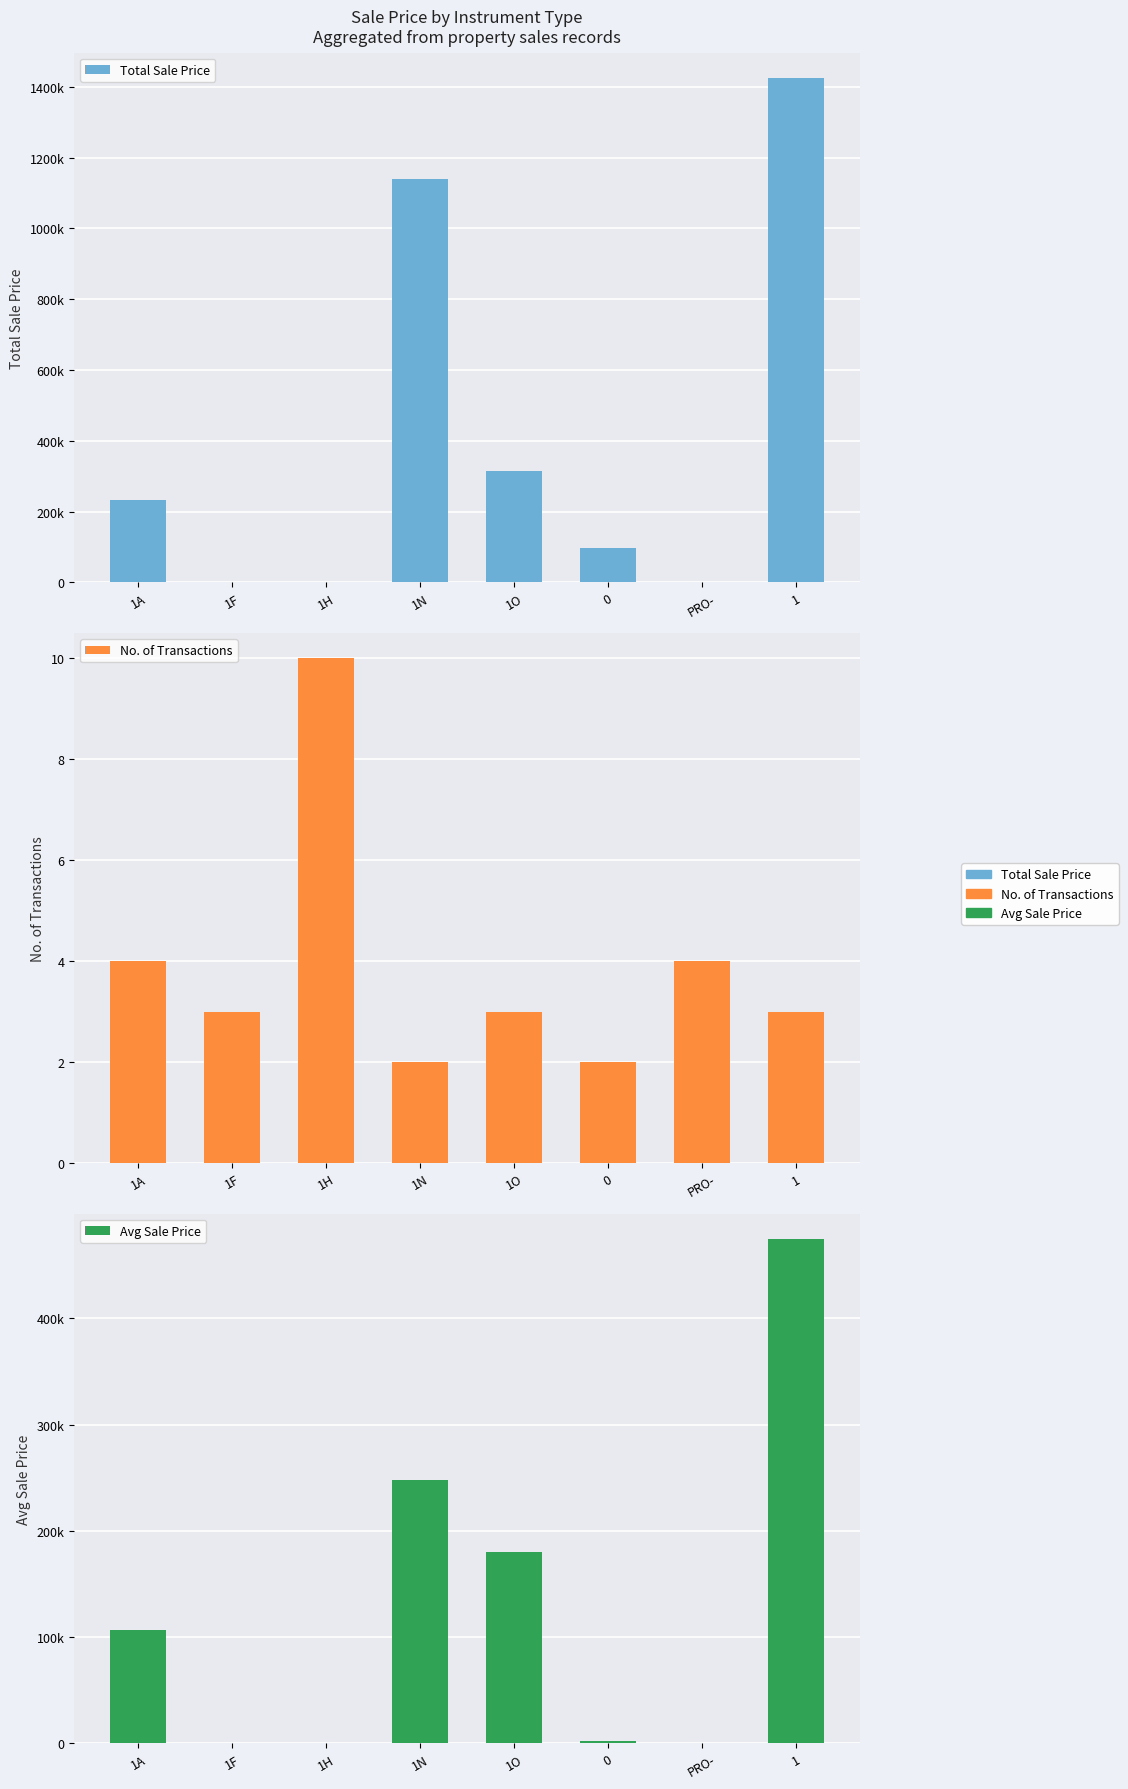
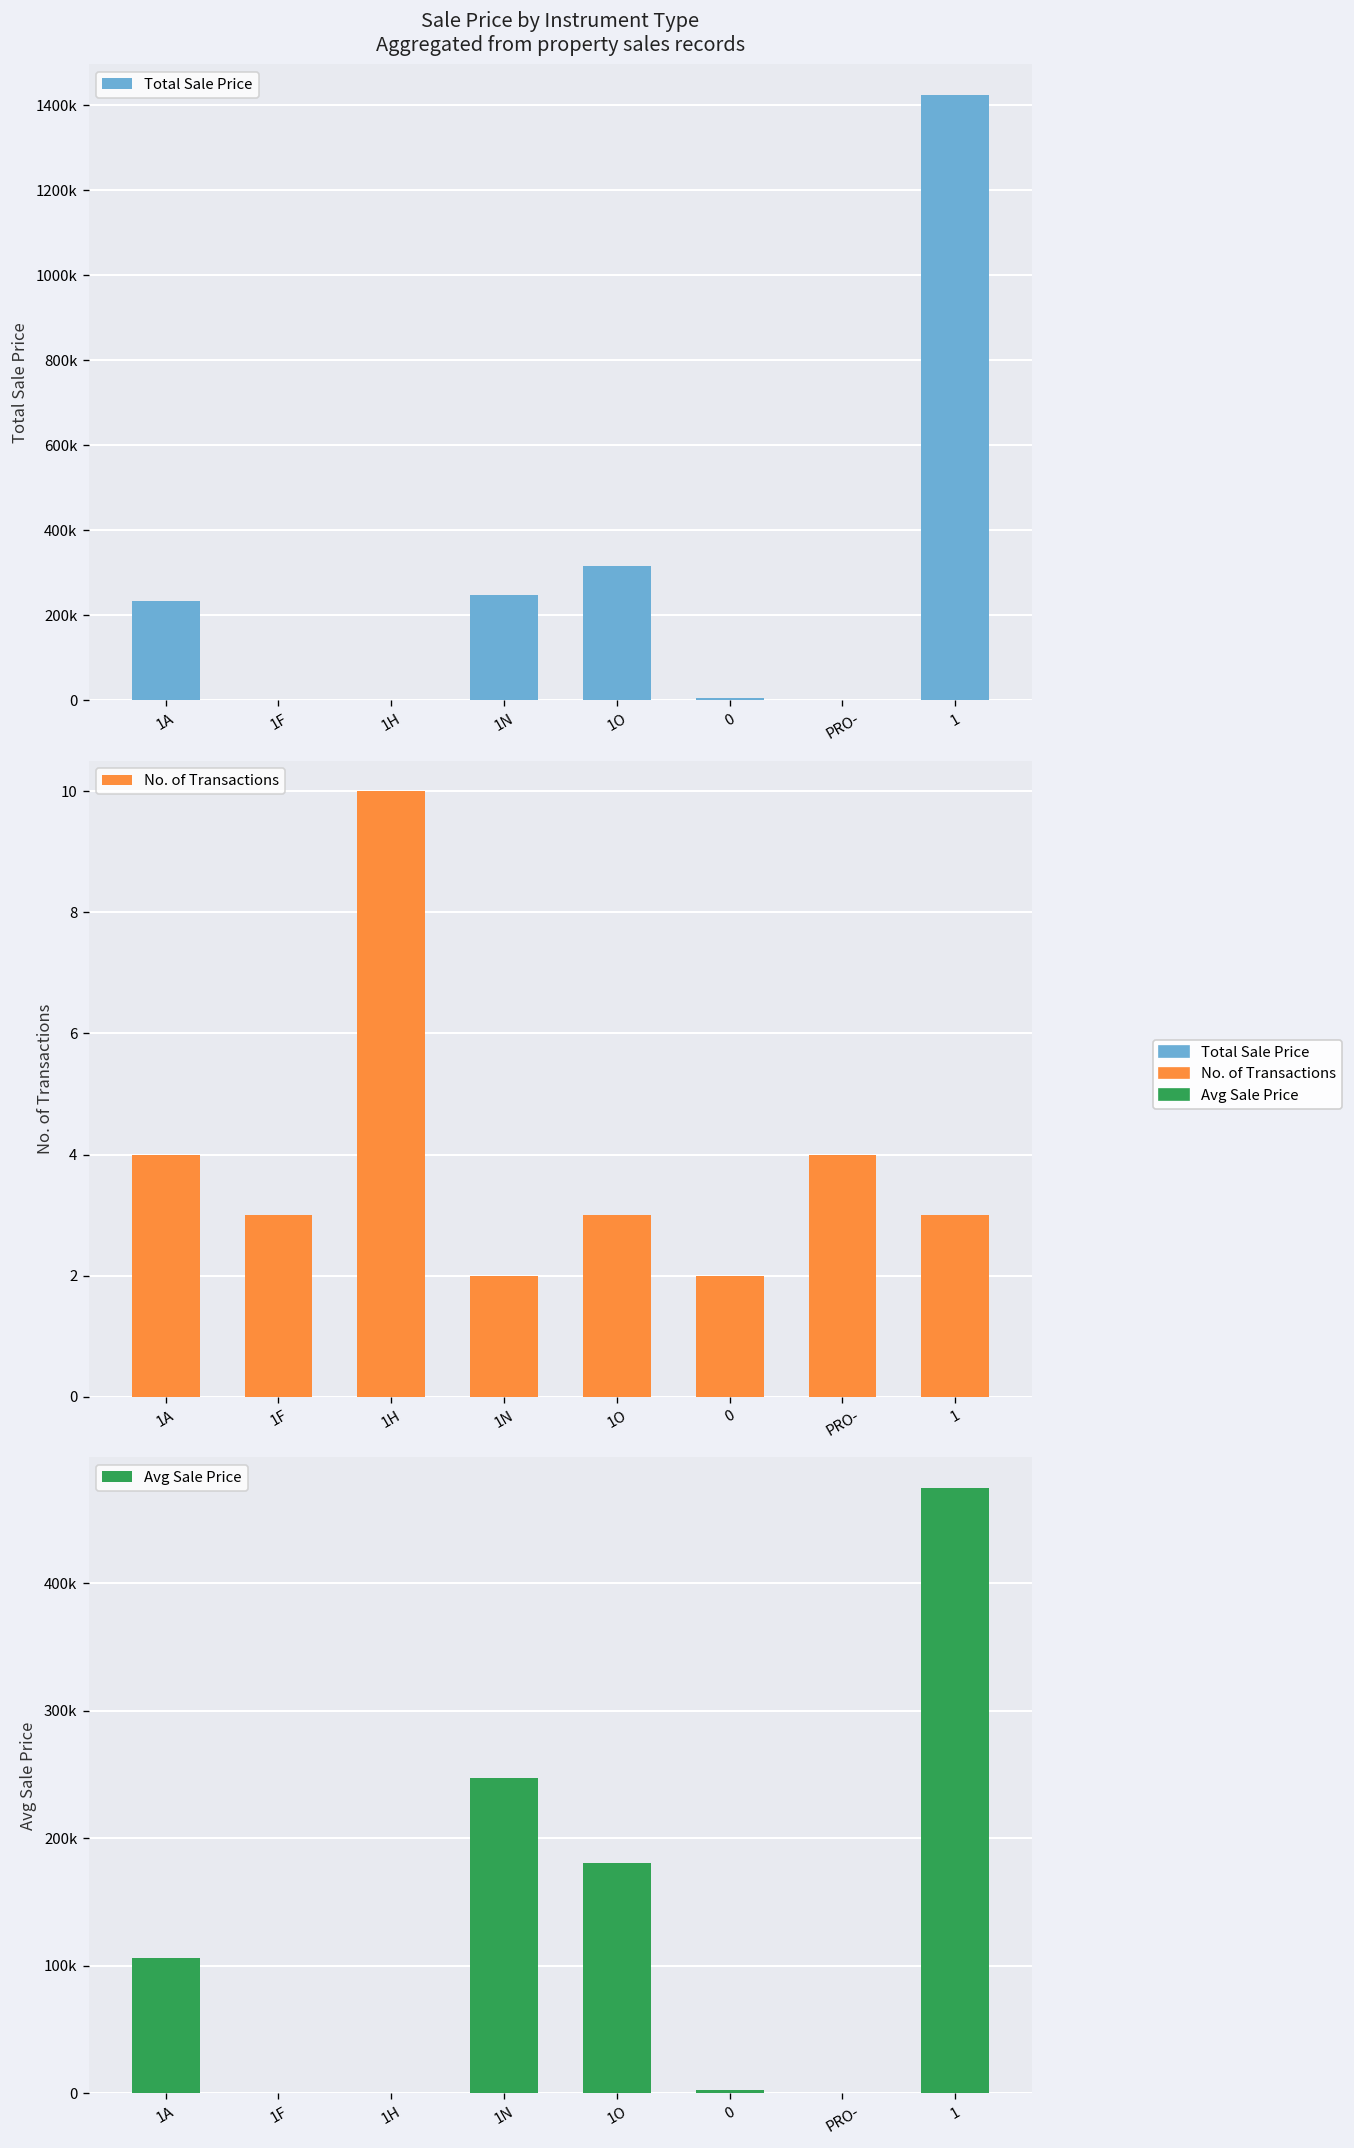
  {
    "Sale Price by Instrument Type Aggregated from property sales records": {
      "1A": 230000,
      "1F": 0,
      "1H": 0,
-     "1N": 1140000,
+     "1N": 250000,
      "1O": 320000,
-     "0": 100000,
+     "0": 10000,
      "PRO-": 0,
      "1": 1430000
    }
  }
